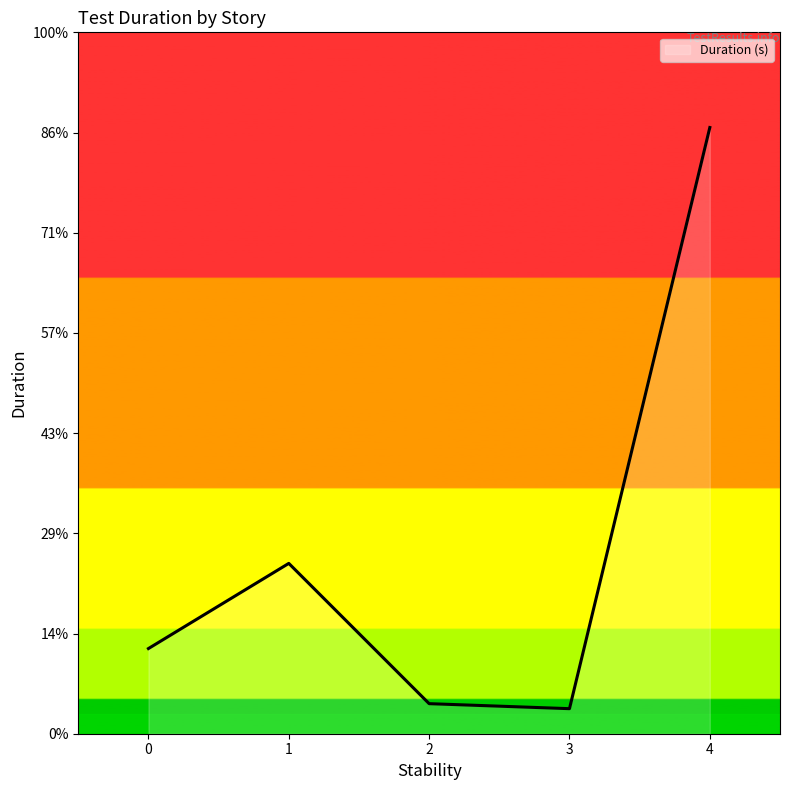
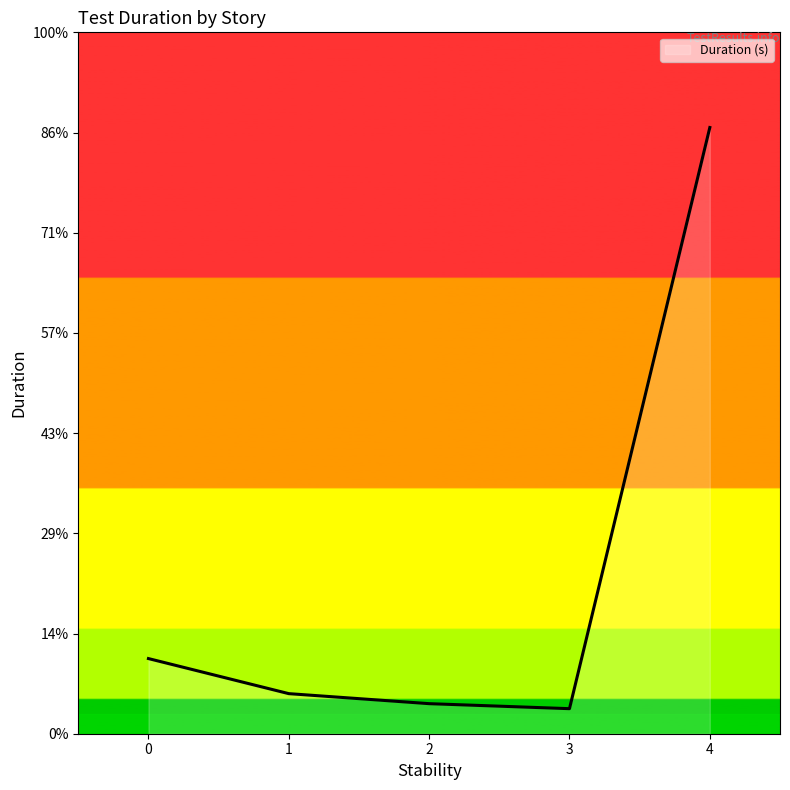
  {
-   "0": "12%",
-   "1": "24%",
+   "0": "11%",
+   "1": "6%",
    "2": "4%",
    "3": "4%",
    "4": "86%"
  }
